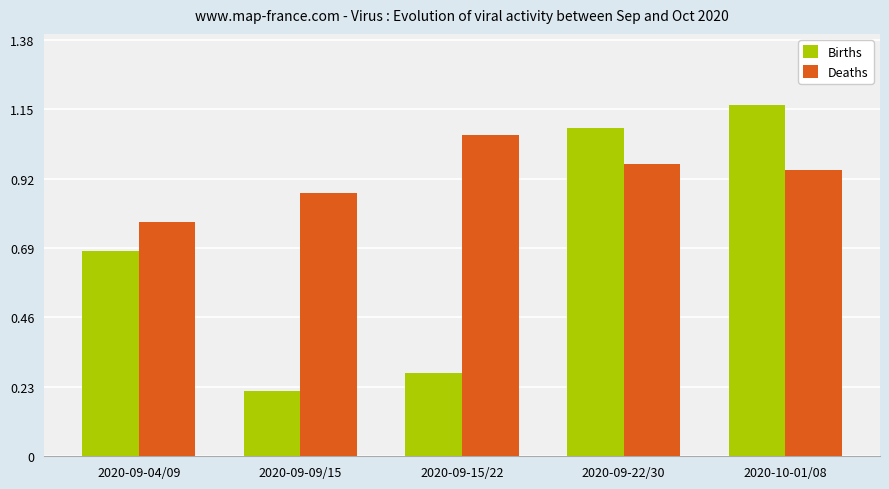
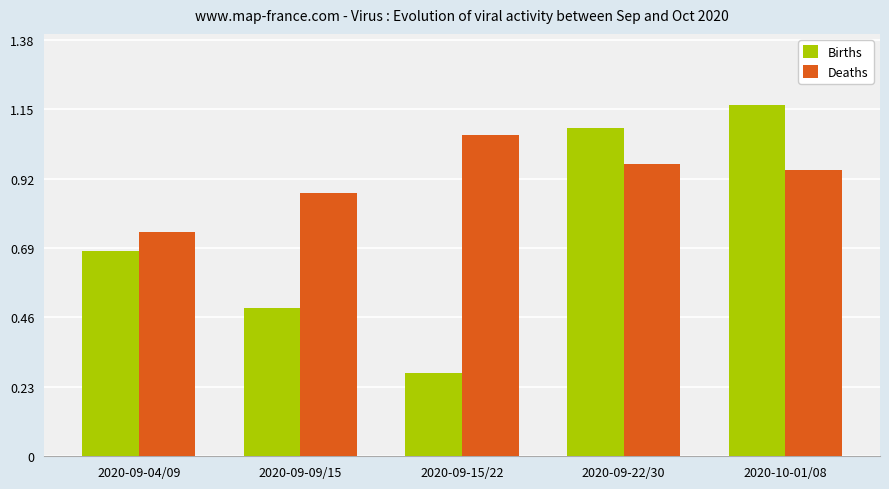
  {
    "Births": {
      "2020-09-04/09": 0.68,
-     "2020-09-09/15": 0.22,
+     "2020-09-09/15": 0.49,
      "2020-09-15/22": 0.27,
      "2020-09-22/30": 1.09,
      "2020-10-01/08": 1.16
    },
    "Deaths": {
-     "2020-09-04/09": 0.78,
+     "2020-09-04/09": 0.74,
      "2020-09-09/15": 0.87,
      "2020-09-15/22": 1.07,
      "2020-09-22/30": 0.97,
      "2020-10-01/08": 0.95
    }
  }
